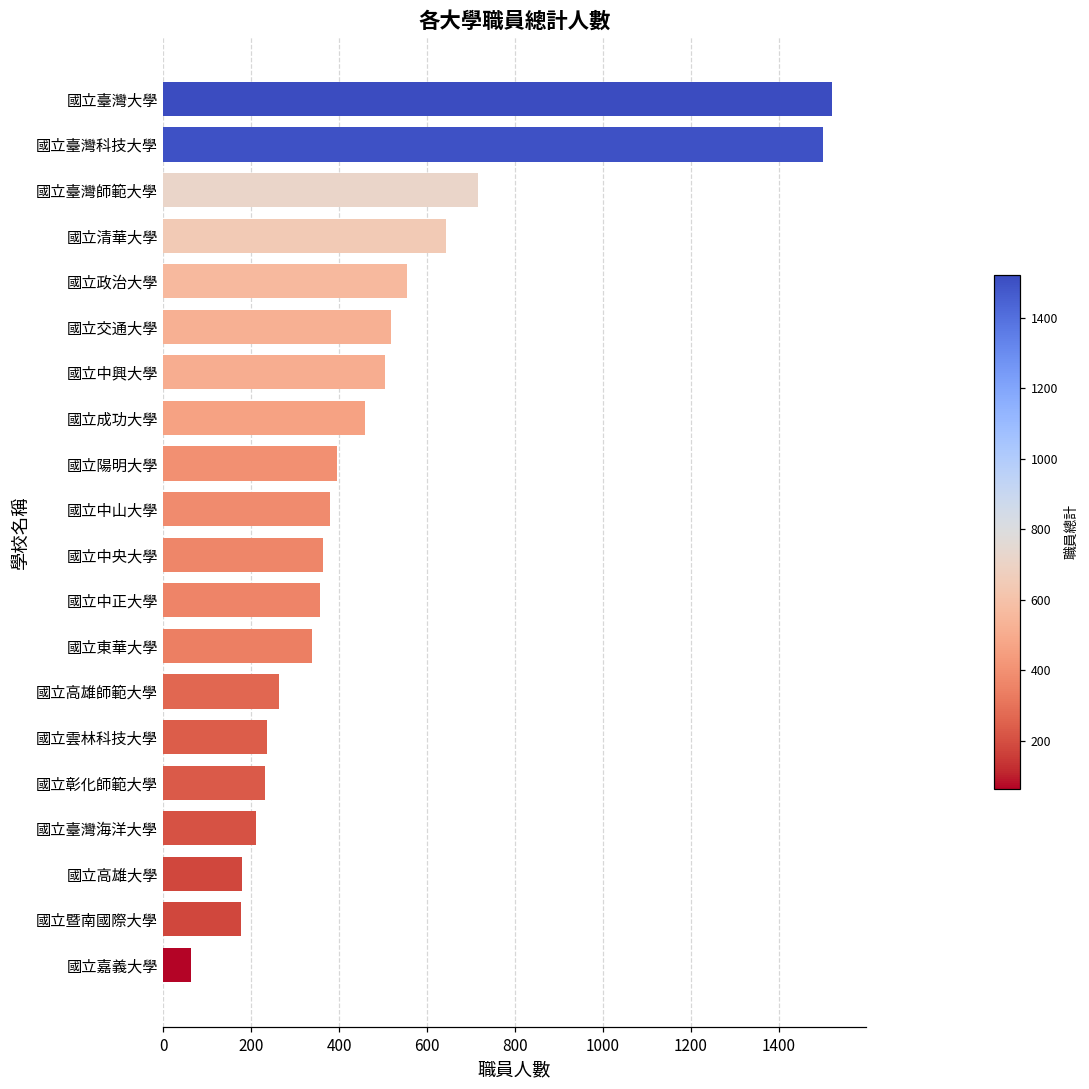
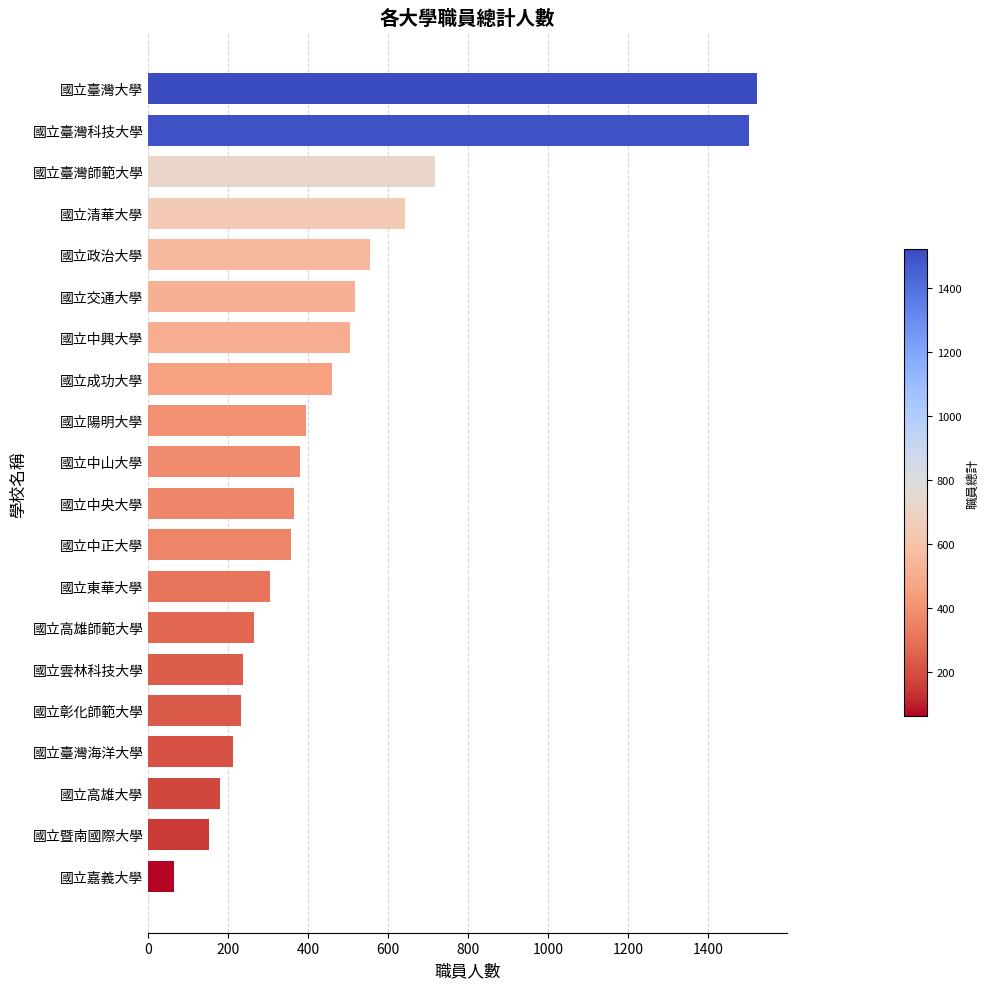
  {
    "國立臺灣大學": 1520,
    "國立臺灣科技大學": 1500,
    "國立臺灣師範大學": 720,
    "國立清華大學": 640,
    "國立政治大學": 560,
    "國立交通大學": 520,
    "國立中興大學": 510,
    "國立成功大學": 460,
    "國立陽明大學": 400,
    "國立中山大學": 380,
    "國立中央大學": 360,
    "國立中正大學": 360,
-   "國立東華大學": 340,
+   "國立東華大學": 300,
    "國立高雄師範大學": 260,
    "國立雲林科技大學": 240,
    "國立彰化師範大學": 230,
    "國立臺灣海洋大學": 210,
    "國立高雄大學": 180,
-   "國立暨南國際大學": 180,
+   "國立暨南國際大學": 150,
    "國立嘉義大學": 60
  }
